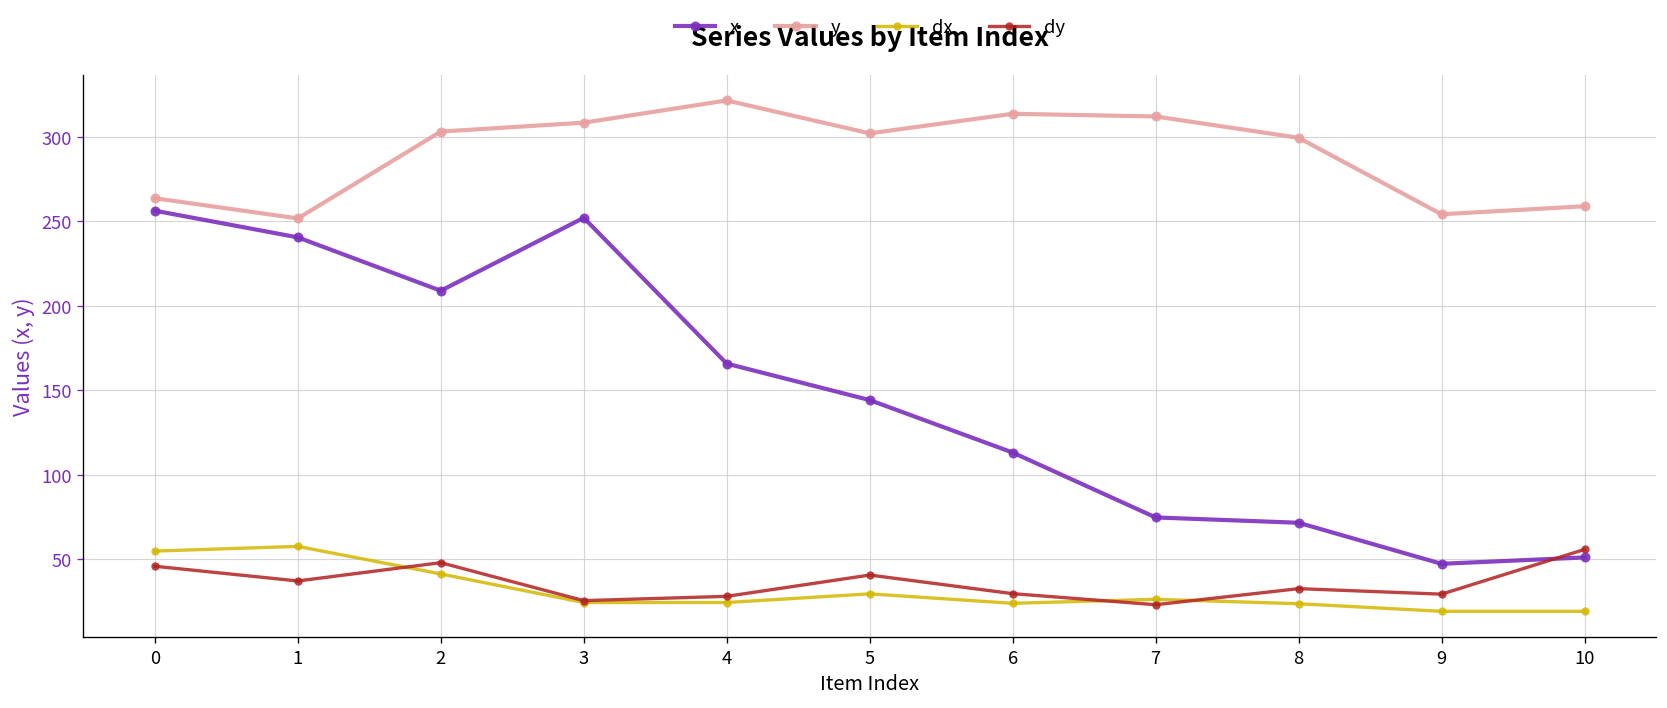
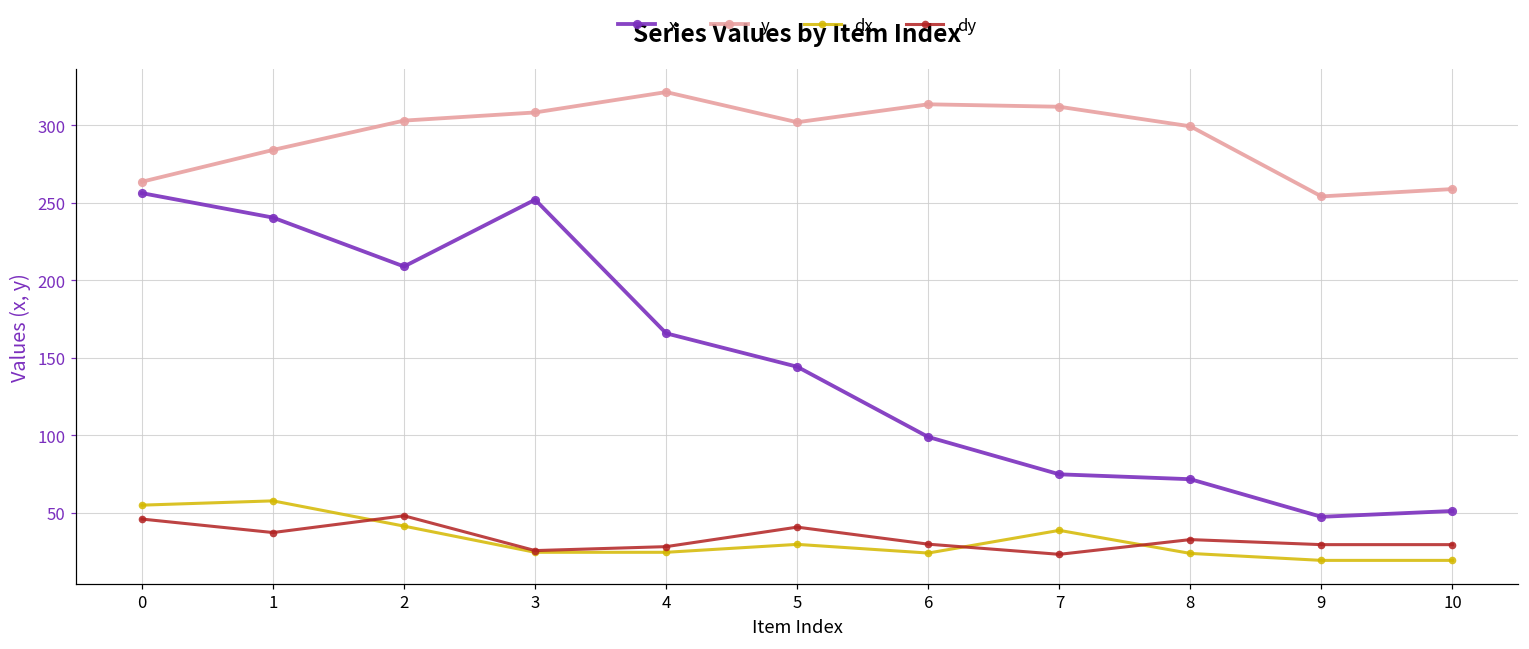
  {
    "x": {
      "0": 256,
      "1": 241,
      "2": 209,
      "3": 252,
      "4": 166,
      "5": 144,
-     "6": 113,
+     "6": 99,
      "7": 75,
      "8": 72,
      "9": 47,
      "10": 51
    },
    "y": {
      "0": 264,
-     "1": 252,
+     "1": 284,
      "2": 303,
      "3": 308,
      "4": 322,
      "5": 302,
      "6": 314,
      "7": 312,
      "8": 299,
      "9": 254,
      "10": 259
    },
    "dx": {
      "0": 55,
      "1": 58,
      "2": 41,
      "4": 24,
      "5": 29,
      "6": 24,
-     "7": 26,
+     "7": 39,
      "8": 24,
      "9": 19,
      "10": 19
    },
    "dy": {
      "0": 46,
      "1": 37,
      "2": 48,
      "4": 28,
      "5": 41,
      "6": 30,
      "7": 23,
      "8": 33,
      "9": 29,
-     "10": 56
+     "10": 29
    }
  }
